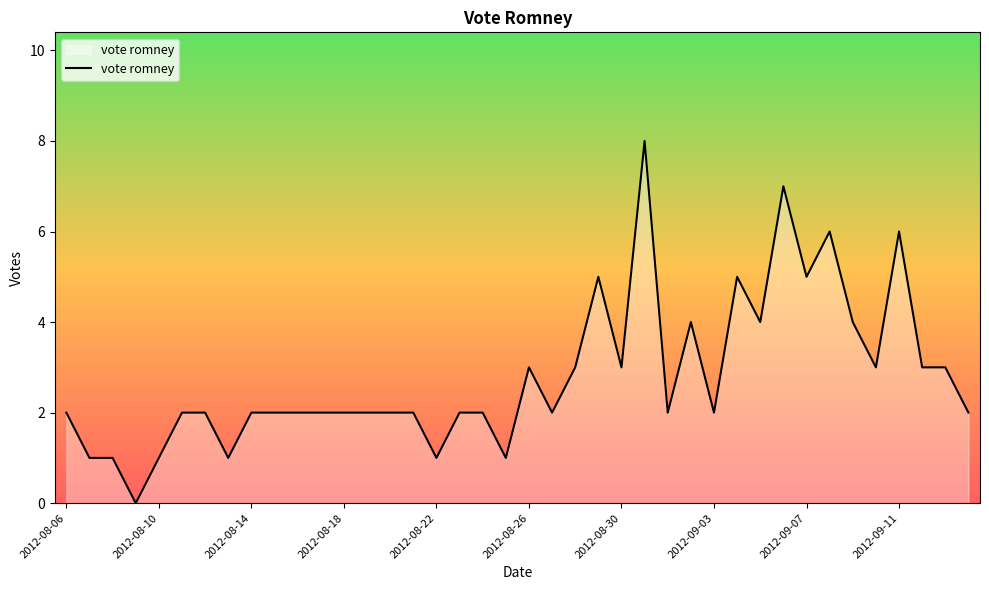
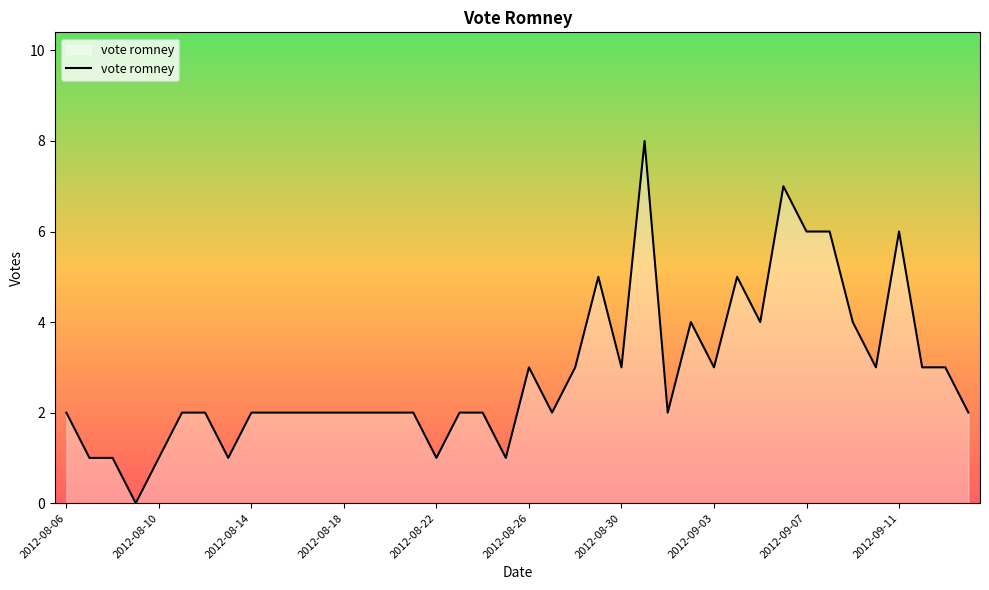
  {
    "2012-08-06": 2,
    "2012-08-10": 1,
    "2012-08-14": 2,
    "2012-08-18": 2,
    "2012-08-22": 1,
    "2012-08-26": 3,
    "2012-08-30": 3,
-   "2012-09-03": 2,
-   "2012-09-07": 5,
+   "2012-09-03": 3,
+   "2012-09-07": 6,
    "2012-09-11": 6
  }
